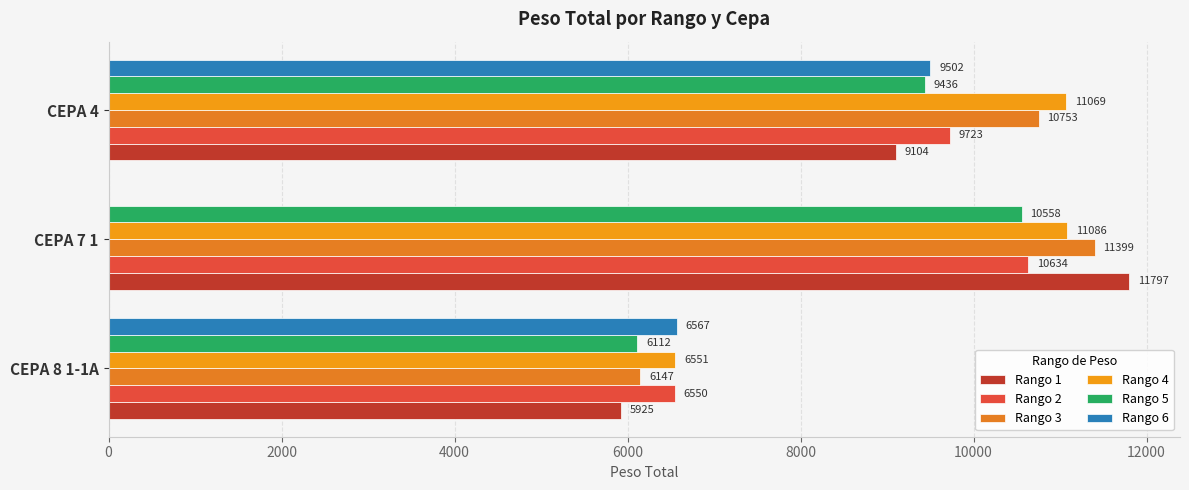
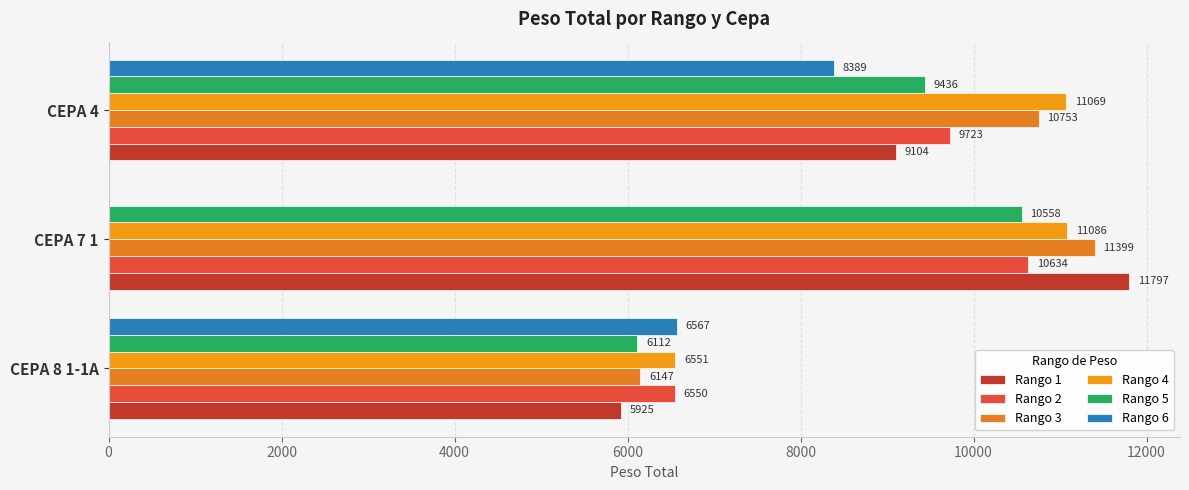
  {
    "Rango 5": {
      "CEPA 4": 9436,
      "CEPA 7 1": 10558,
      "CEPA 8 1-1A": 6112
    },
    "Rango 6": {
-     "CEPA 4": 9502,
+     "CEPA 4": 8389,
      "CEPA 8 1-1A": 6567
    }
  }
